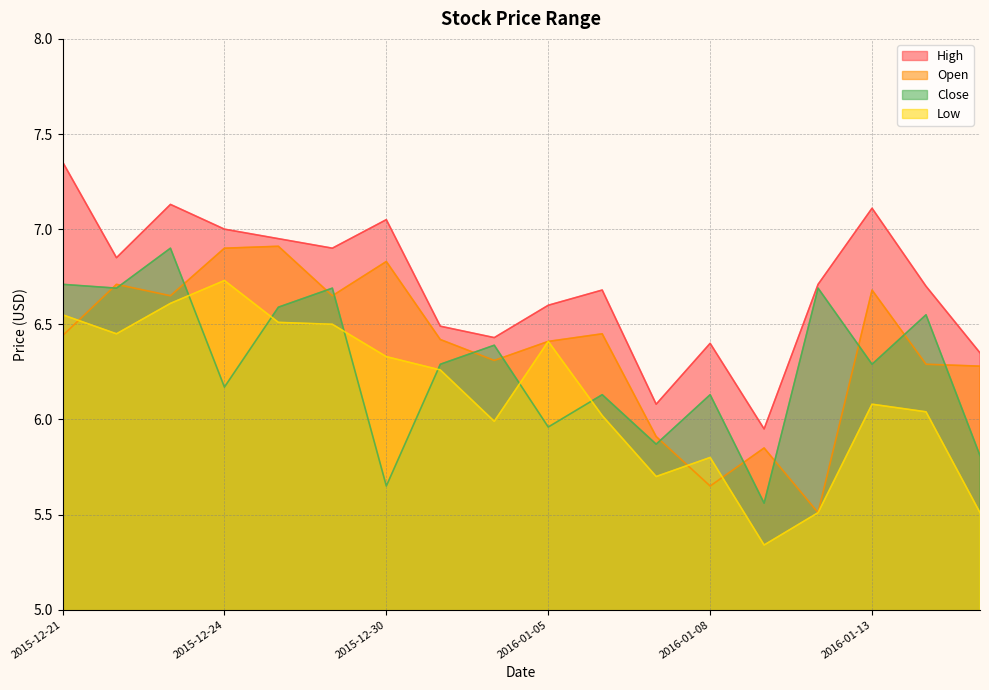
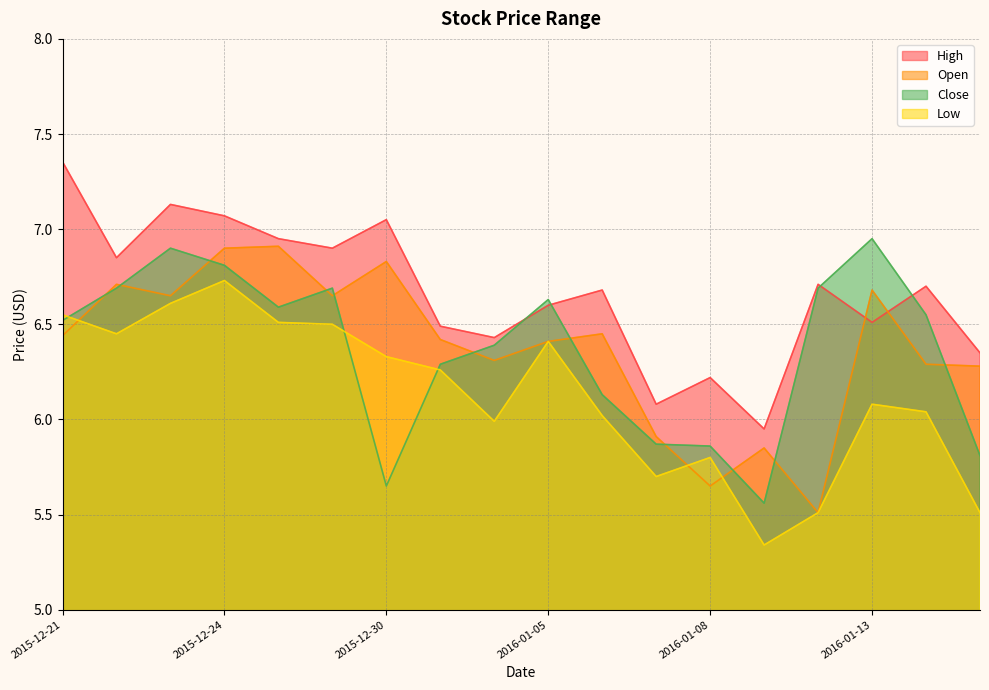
  {
    "High": {
      "2015-12-21": 7.35,
-     "2015-12-24": 7.00,
+     "2015-12-24": 7.07,
      "2015-12-30": 7.05,
      "2016-01-05": 6.60,
-     "2016-01-08": 6.40,
-     "2016-01-13": 7.11
+     "2016-01-08": 6.22,
+     "2016-01-13": 6.51
    },
    "Open": {
      "2015-12-21": 6.44,
      "2015-12-24": 6.90,
      "2015-12-30": 6.83,
      "2016-01-08": 5.65,
      "2016-01-13": 6.68
    },
    "Close": {
-     "2015-12-21": 6.71,
-     "2015-12-24": 6.17,
+     "2015-12-21": 6.52,
+     "2015-12-24": 6.81,
      "2015-12-30": 5.65,
-     "2016-01-05": 5.96,
-     "2016-01-08": 6.13,
-     "2016-01-13": 6.29
+     "2016-01-05": 6.63,
+     "2016-01-08": 5.86,
+     "2016-01-13": 6.95
    },
    "Low": {
      "2015-12-21": 6.55,
      "2015-12-24": 6.73,
      "2015-12-30": 6.33,
      "2016-01-08": 5.80,
      "2016-01-13": 6.08
    }
  }
